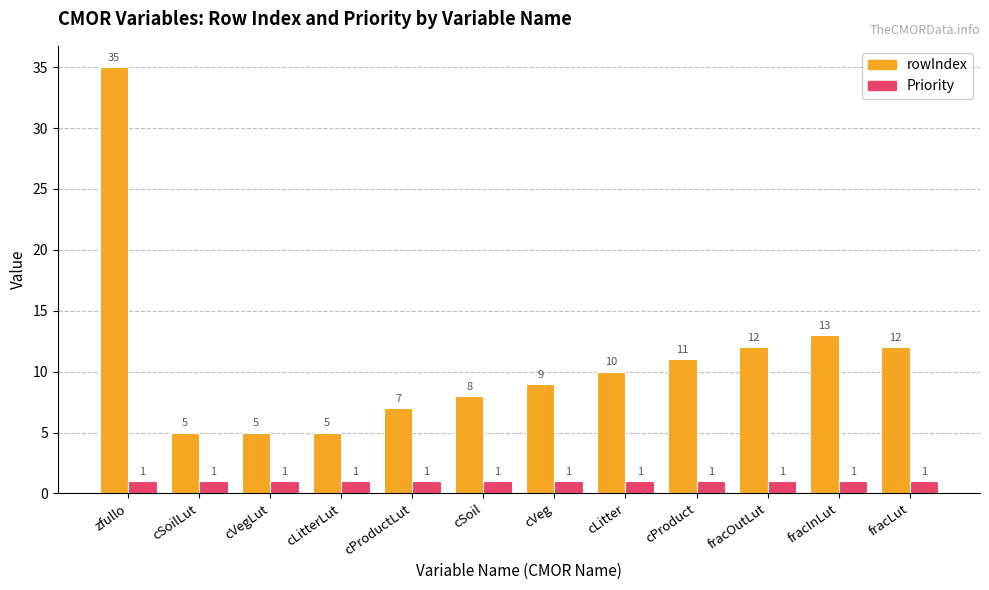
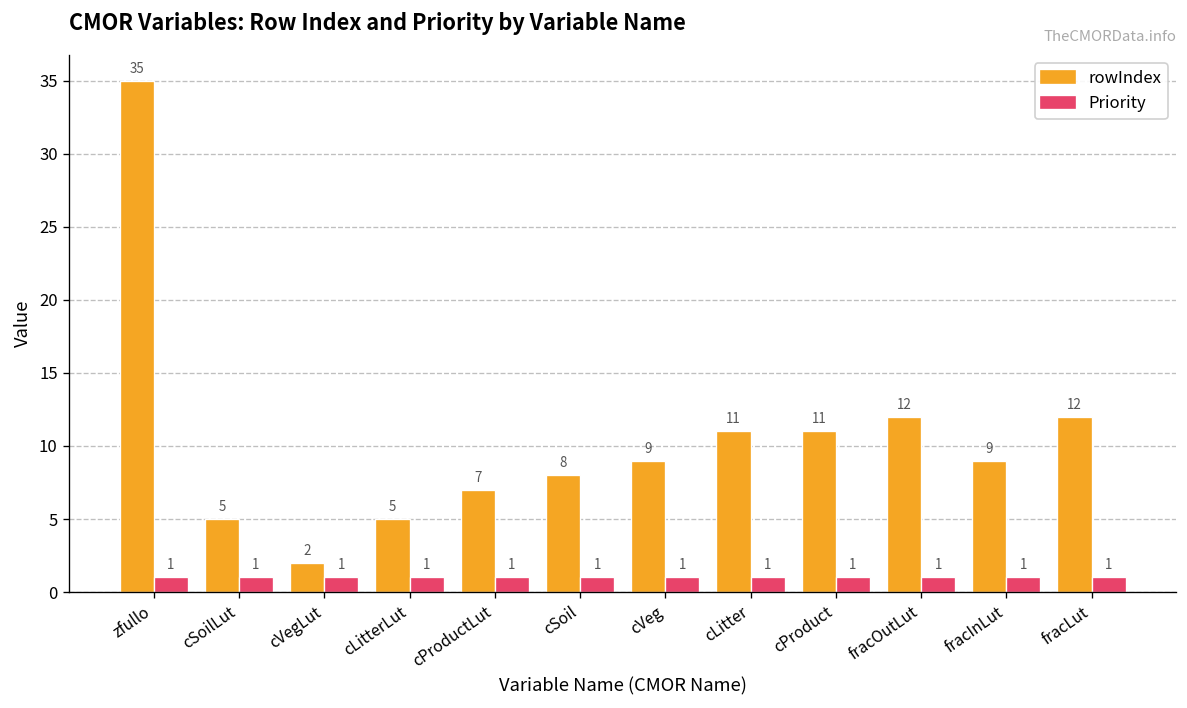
  {
    "rowIndex": {
      "zfullo": 35,
      "cSoilLut": 5,
-     "cVegLut": 5,
+     "cVegLut": 2,
      "cLitterLut": 5,
      "cProductLut": 7,
      "cSoil": 8,
      "cVeg": 9,
-     "cLitter": 10,
+     "cLitter": 11,
      "cProduct": 11,
      "fracOutLut": 12,
-     "fracInLut": 13,
+     "fracInLut": 9,
      "fracLut": 12
    },
    "Priority": {
      "zfullo": 1,
      "cSoilLut": 1,
      "cVegLut": 1,
      "cLitterLut": 1,
      "cProductLut": 1,
      "cSoil": 1,
      "cVeg": 1,
      "cLitter": 1,
      "cProduct": 1,
      "fracOutLut": 1,
      "fracInLut": 1,
      "fracLut": 1
    }
  }
